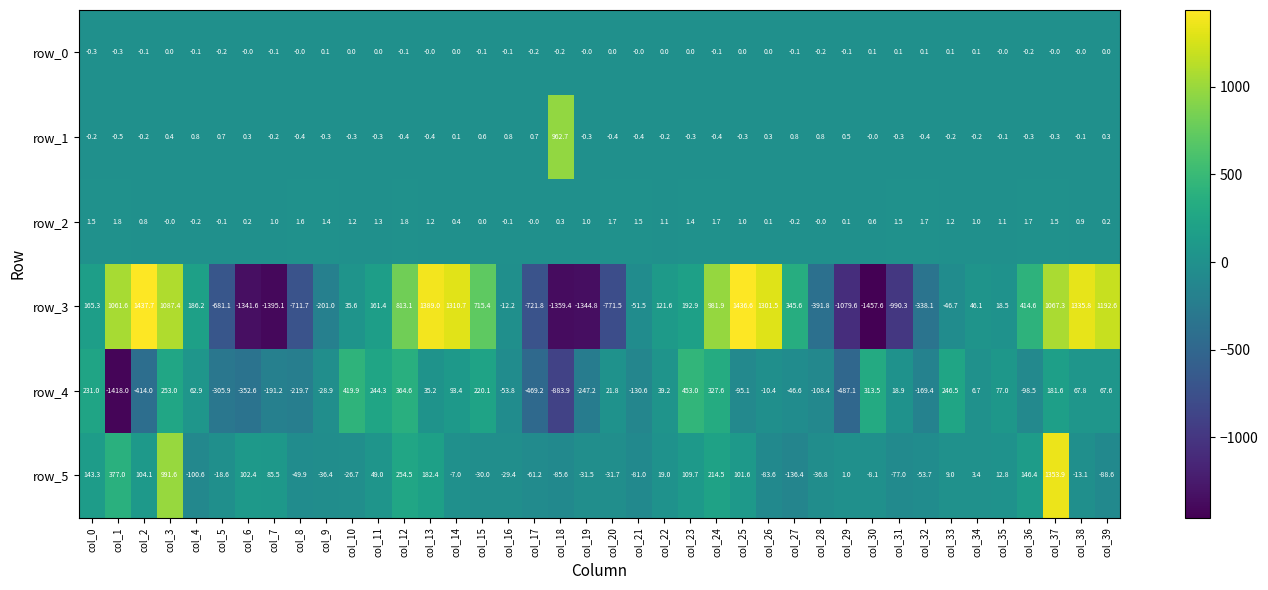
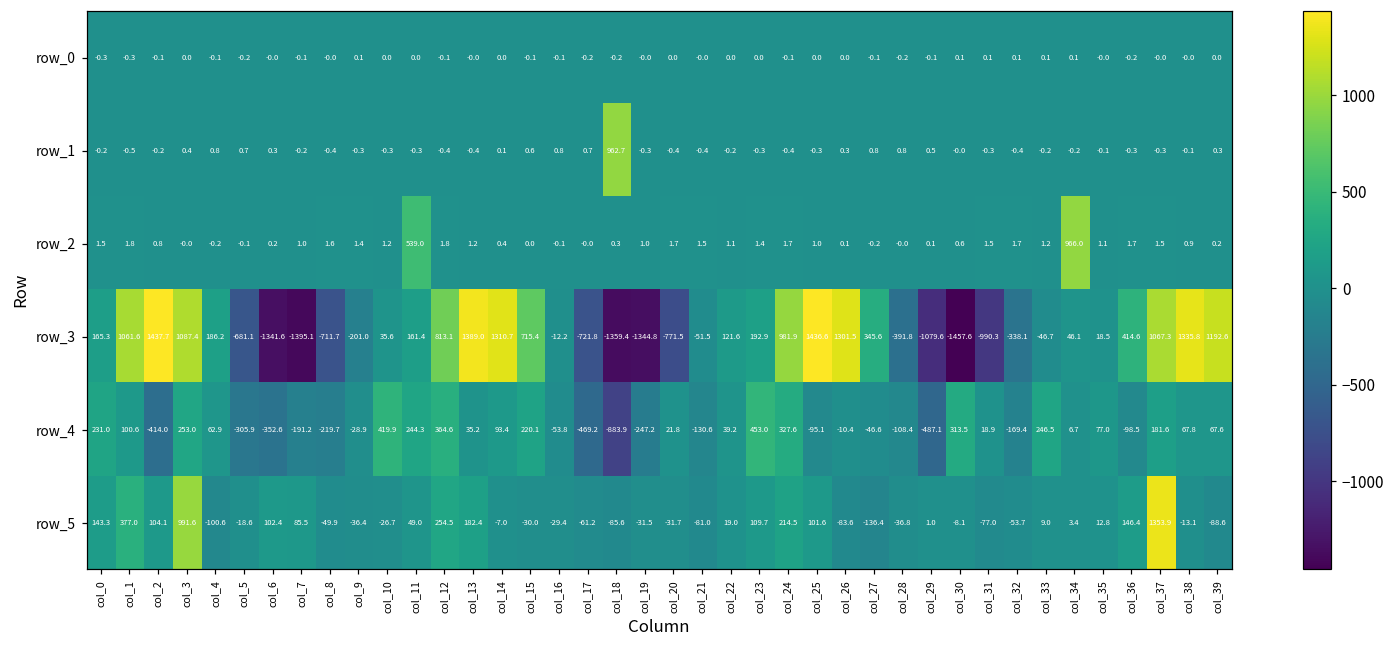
  {
    "row_2": {
      "col_0": 1.5,
      "col_1": 1.8,
      "col_2": 0.8,
      "col_3": -0.0,
      "col_4": -0.2,
      "col_5": -0.1,
      "col_6": 0.2,
      "col_7": 1.0,
      "col_8": 1.6,
      "col_9": 1.4,
      "col_10": 1.2,
-     "col_11": 1.3,
+     "col_11": 539.0,
      "col_12": 1.8,
      "col_13": 1.2,
      "col_14": 0.4,
      "col_15": 0.0,
      "col_16": -0.1,
      "col_17": -0.0,
      "col_18": 0.3,
      "col_19": 1.0,
      "col_20": 1.7,
      "col_21": 1.5,
      "col_22": 1.1,
      "col_23": 1.4,
      "col_24": 1.7,
      "col_25": 1.0,
      "col_26": 0.1,
      "col_27": -0.2,
      "col_28": -0.0,
      "col_29": 0.1,
      "col_30": 0.6,
      "col_31": 1.5,
      "col_32": 1.7,
      "col_33": 1.2,
-     "col_34": 1.0,
+     "col_34": 966.0,
      "col_35": 1.1,
      "col_36": 1.7,
      "col_37": 1.5,
      "col_38": 0.9,
      "col_39": 0.2
    },
    "row_4": {
      "col_0": 231.0,
-     "col_1": -1418.0,
+     "col_1": 100.6,
      "col_2": -414.0,
      "col_3": 253.0,
      "col_4": 62.9,
      "col_5": -305.9,
      "col_6": -352.6,
      "col_7": -191.2,
      "col_8": -219.7,
      "col_9": -28.9,
      "col_10": 419.9,
      "col_11": 244.3,
      "col_12": 364.6,
      "col_13": 35.2,
      "col_14": 93.4,
      "col_15": 220.1,
      "col_16": -53.8,
      "col_17": -469.2,
      "col_18": -883.9,
      "col_19": -247.2,
      "col_20": 21.8,
      "col_21": -130.6,
      "col_22": 39.2,
      "col_23": 453.0,
      "col_24": 327.6,
      "col_25": -95.1,
      "col_26": -10.4,
      "col_27": -46.6,
      "col_28": -108.4,
      "col_29": -487.1,
      "col_30": 313.5,
      "col_31": 18.9,
      "col_32": -169.4,
      "col_33": 246.5,
      "col_34": 6.7,
      "col_35": 77.0,
      "col_36": -98.5,
      "col_37": 181.6,
      "col_38": 67.8,
      "col_39": 67.6
    }
  }
